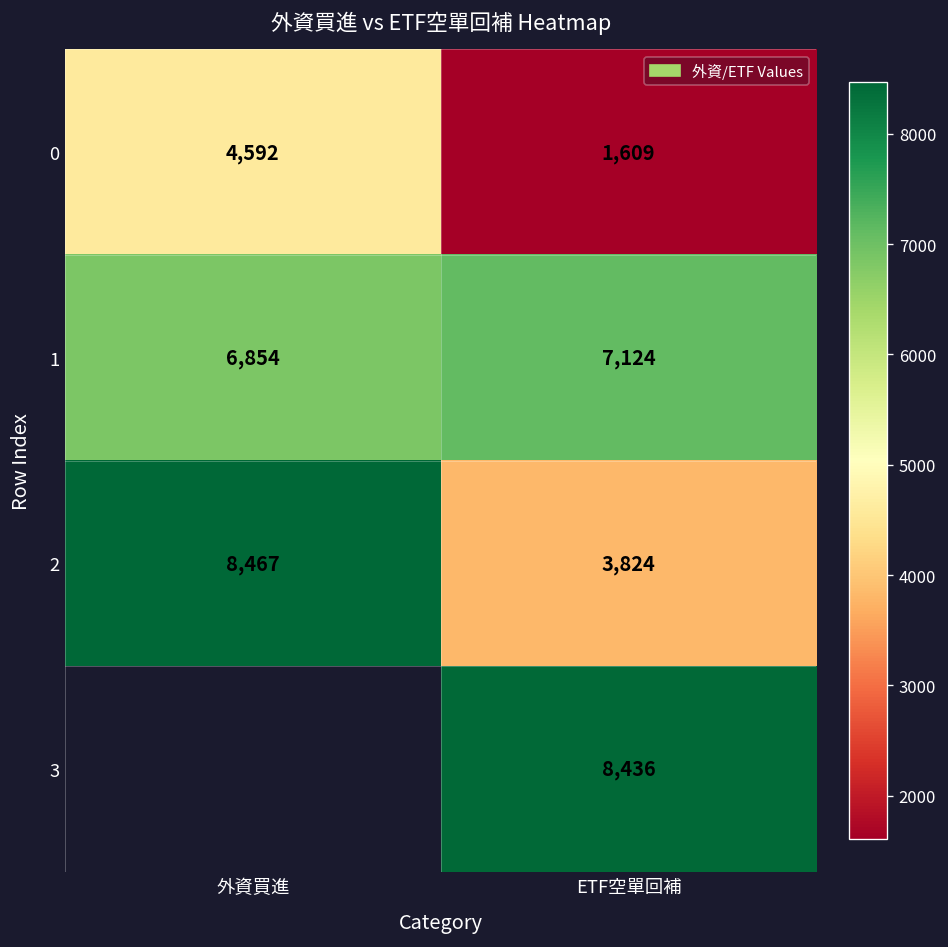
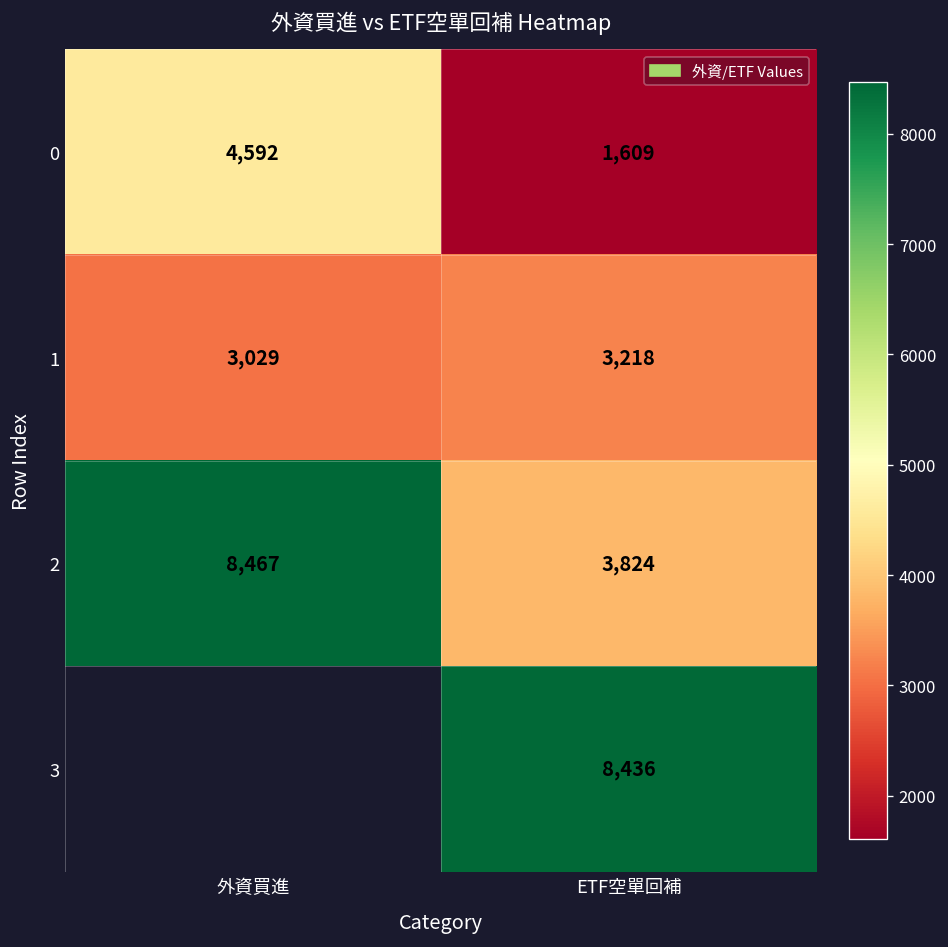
  {
    "0": {
      "外資買進": "4,592",
      "ETF空單回補": "1,609"
    },
    "1": {
-     "外資買進": "6,854",
-     "ETF空單回補": "7,124"
+     "外資買進": "3,029",
+     "ETF空單回補": "3,218"
    },
    "2": {
      "外資買進": "8,467",
      "ETF空單回補": "3,824"
    },
    "3": {
      "ETF空單回補": "8,436"
    }
  }
